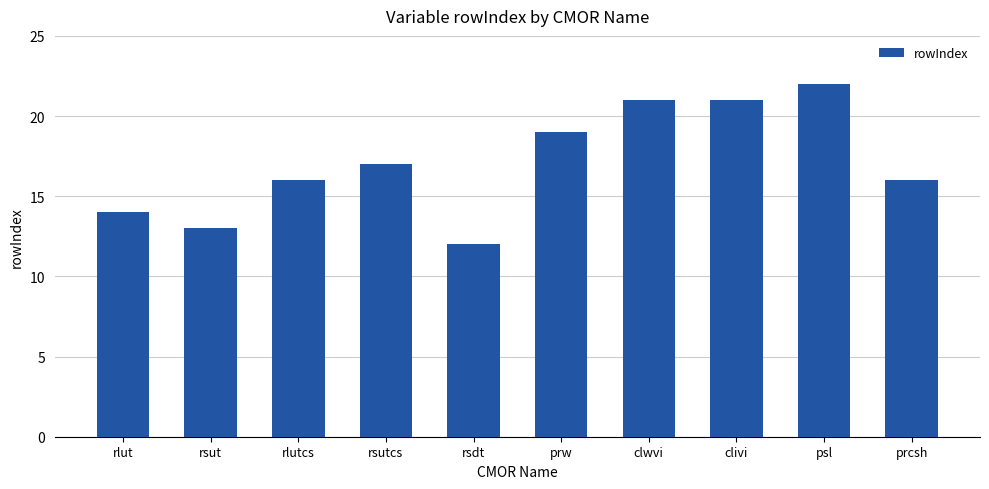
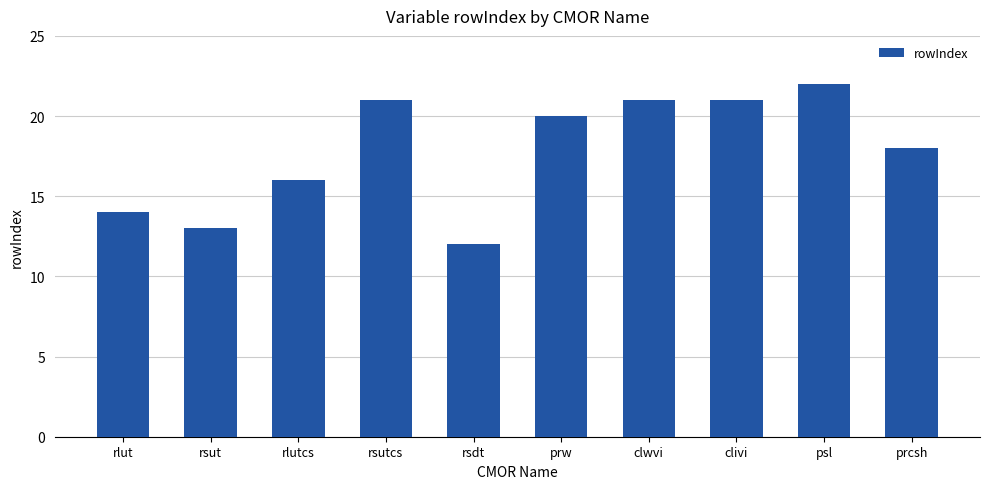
  {
    "rlut": 14,
    "rsut": 13,
    "rlutcs": 16,
-   "rsutcs": 17,
+   "rsutcs": 21,
    "rsdt": 12,
-   "prw": 19,
+   "prw": 20,
    "clwvi": 21,
    "clivi": 21,
    "psl": 22,
-   "prcsh": 16
+   "prcsh": 18
  }
